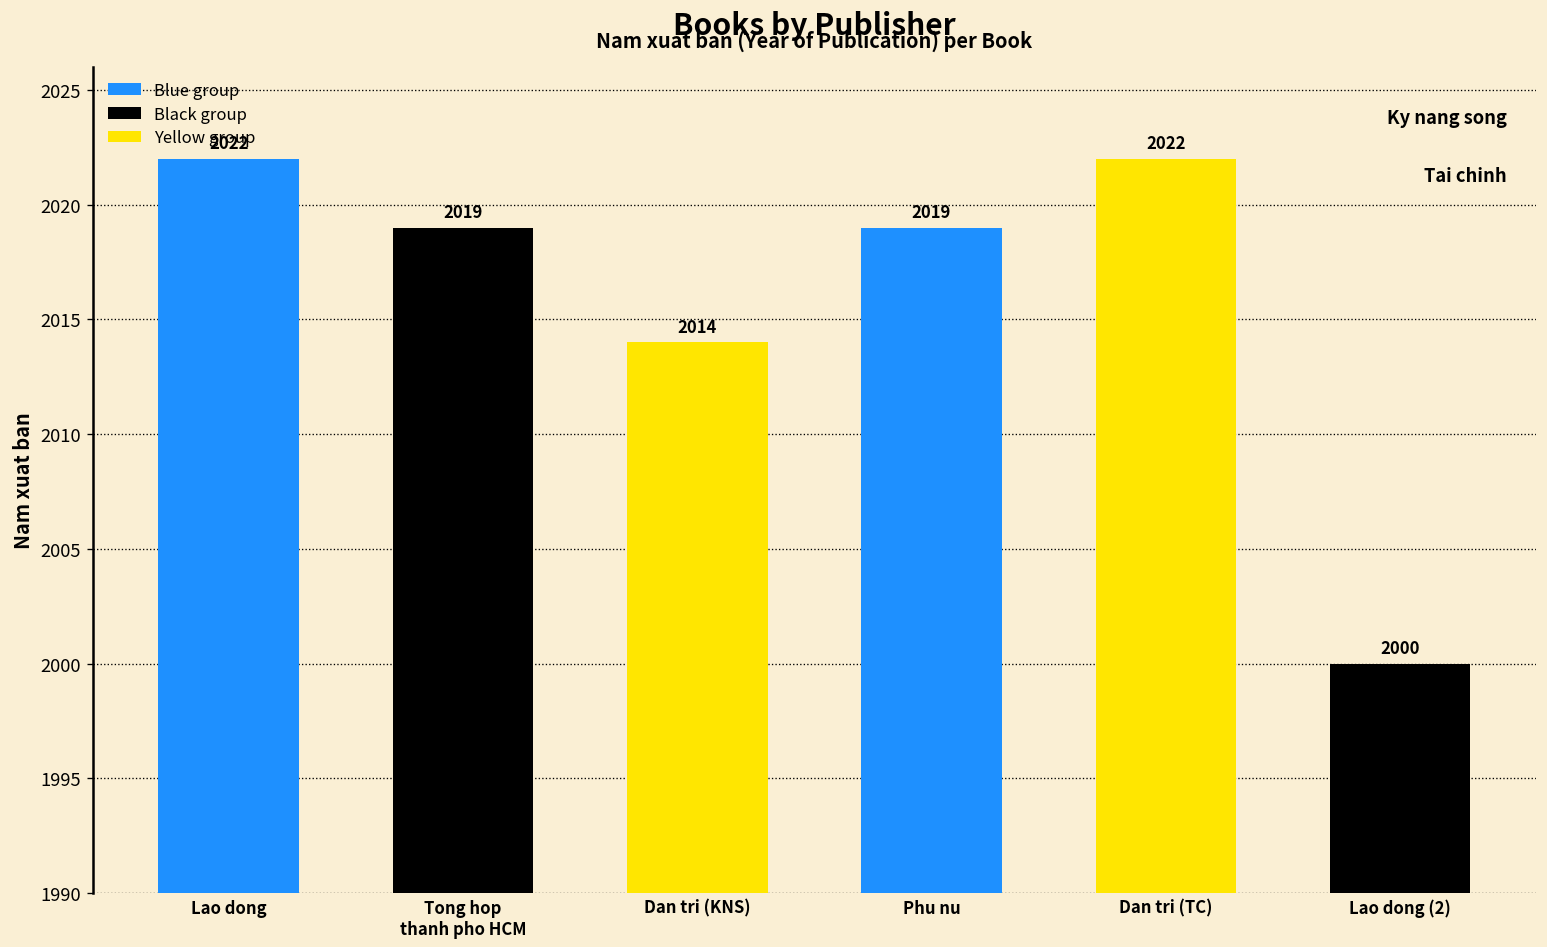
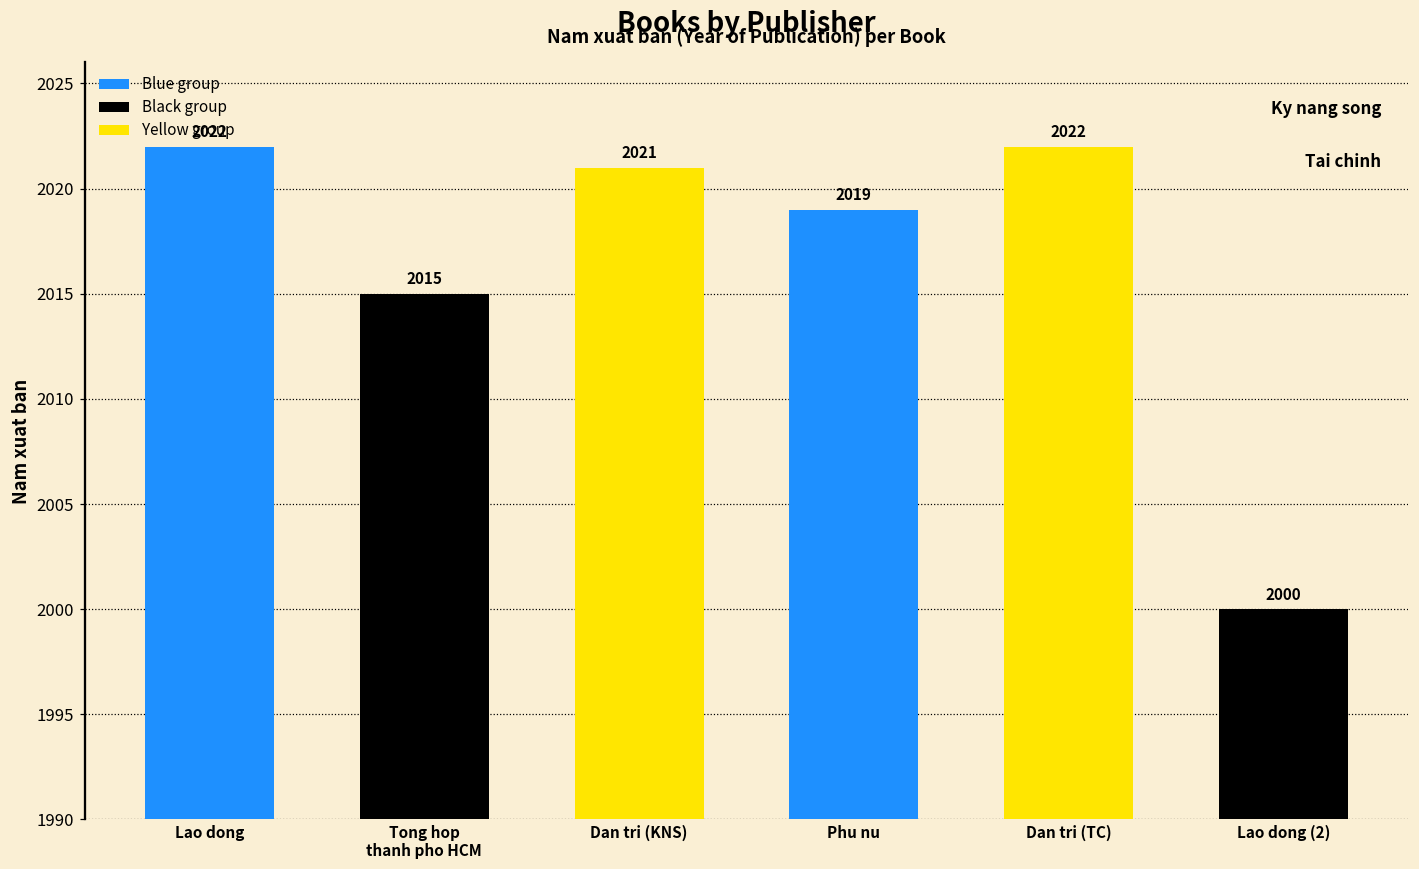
  {
    "Lao dong": 2022,
-   "Tong hop thanh pho HCM": 2019,
-   "Dan tri (KNS)": 2014,
+   "Tong hop thanh pho HCM": 2015,
+   "Dan tri (KNS)": 2021,
    "Phu nu": 2019,
    "Dan tri (TC)": 2022,
    "Lao dong (2)": 2000
  }
